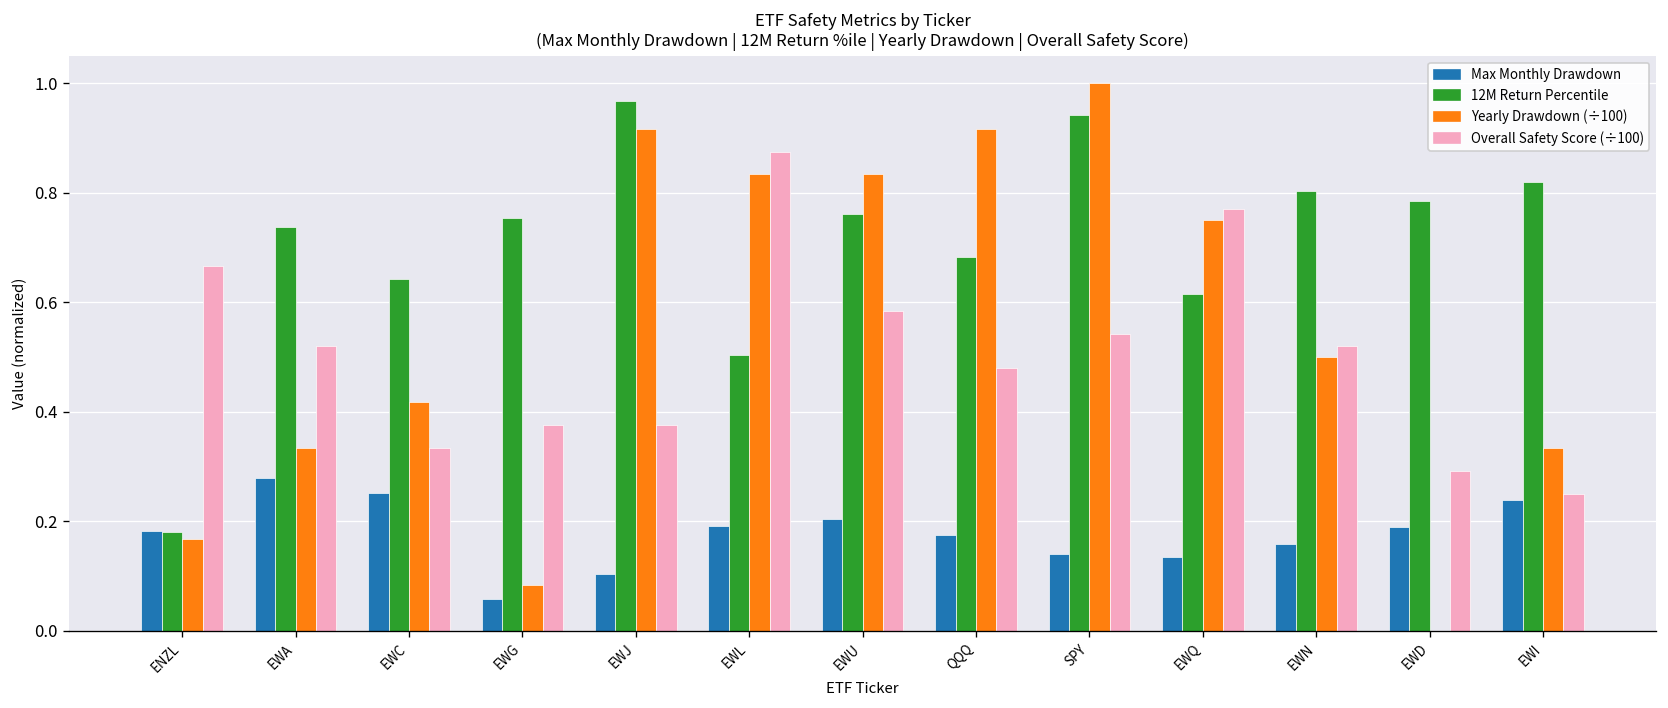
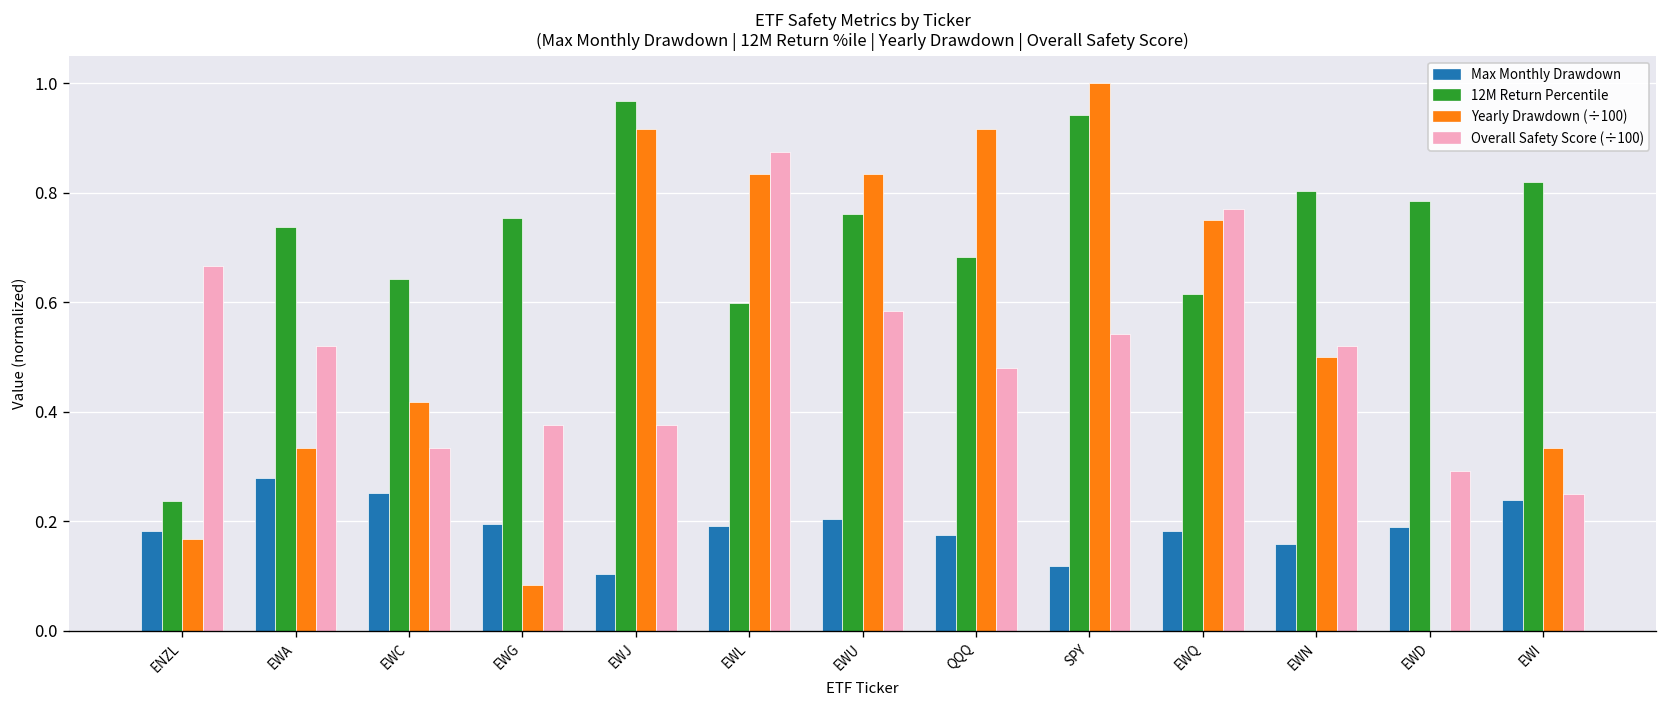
  {
    "Max Monthly Drawdown": {
      "ENZL": 0.18,
      "EWA": 0.28,
      "EWC": 0.25,
-     "EWG": 0.06,
+     "EWG": 0.19,
      "EWJ": 0.10,
      "EWL": 0.19,
      "EWU": 0.20,
      "QQQ": 0.17,
-     "SPY": 0.14,
-     "EWQ": 0.13,
+     "SPY": 0.12,
+     "EWQ": 0.18,
      "EWN": 0.16,
      "EWD": 0.19,
      "EWI": 0.24
    },
    "12M Return Percentile": {
-     "ENZL": 0.18,
+     "ENZL": 0.24,
      "EWA": 0.74,
      "EWC": 0.64,
      "EWG": 0.75,
      "EWJ": 0.97,
-     "EWL": 0.50,
+     "EWL": 0.60,
      "EWU": 0.76,
      "QQQ": 0.68,
      "SPY": 0.94,
      "EWQ": 0.62,
      "EWN": 0.80,
      "EWD": 0.79,
      "EWI": 0.82
    }
  }
